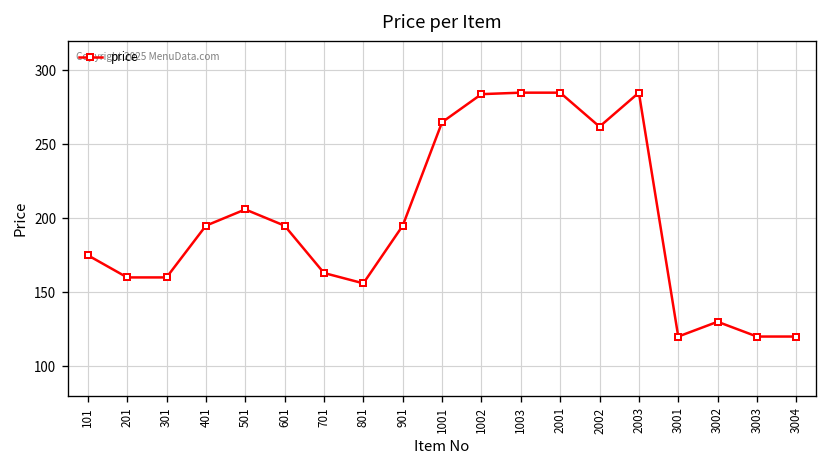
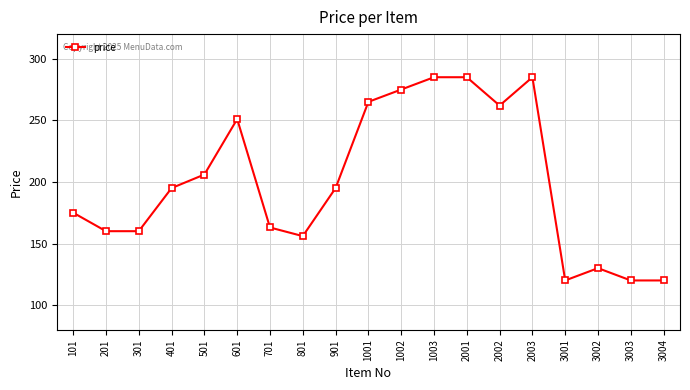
  {
    "101": 175,
    "201": 160,
    "301": 160,
    "401": 195,
    "501": 206,
-   "601": 195,
+   "601": 251,
    "701": 163,
    "801": 156,
    "901": 195,
    "1001": 265,
-   "1002": 284,
+   "1002": 275,
    "1003": 285,
    "2001": 285,
    "2002": 262,
    "2003": 285,
    "3001": 120,
    "3002": 130,
    "3003": 120,
    "3004": 120
  }
